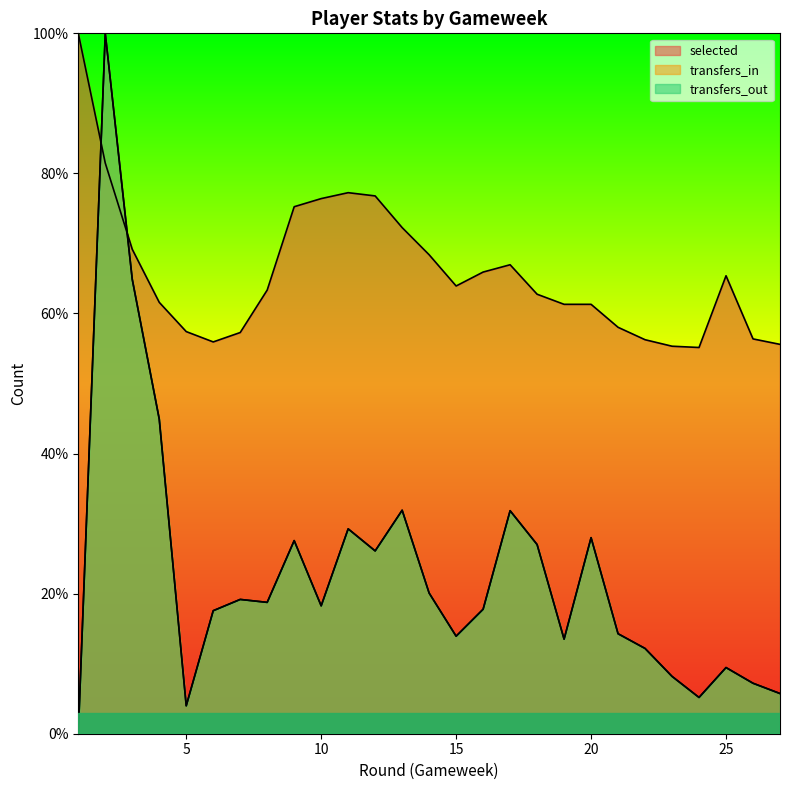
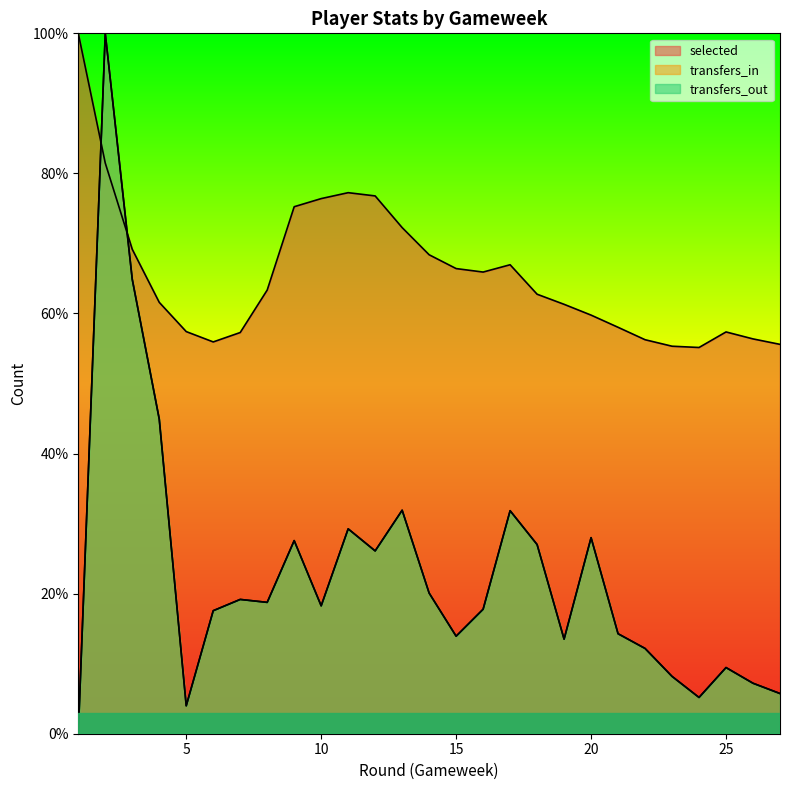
  {
    "selected": {
      "5": "57%",
      "10": "76%",
-     "15": "64%",
-     "20": "61%",
-     "25": "65%"
+     "15": "66%",
+     "20": "60%",
+     "25": "57%"
    },
    "transfers_out": {
      "5": "4%",
      "10": "18%",
      "15": "14%",
      "20": "28%",
      "25": "9%"
    }
  }
